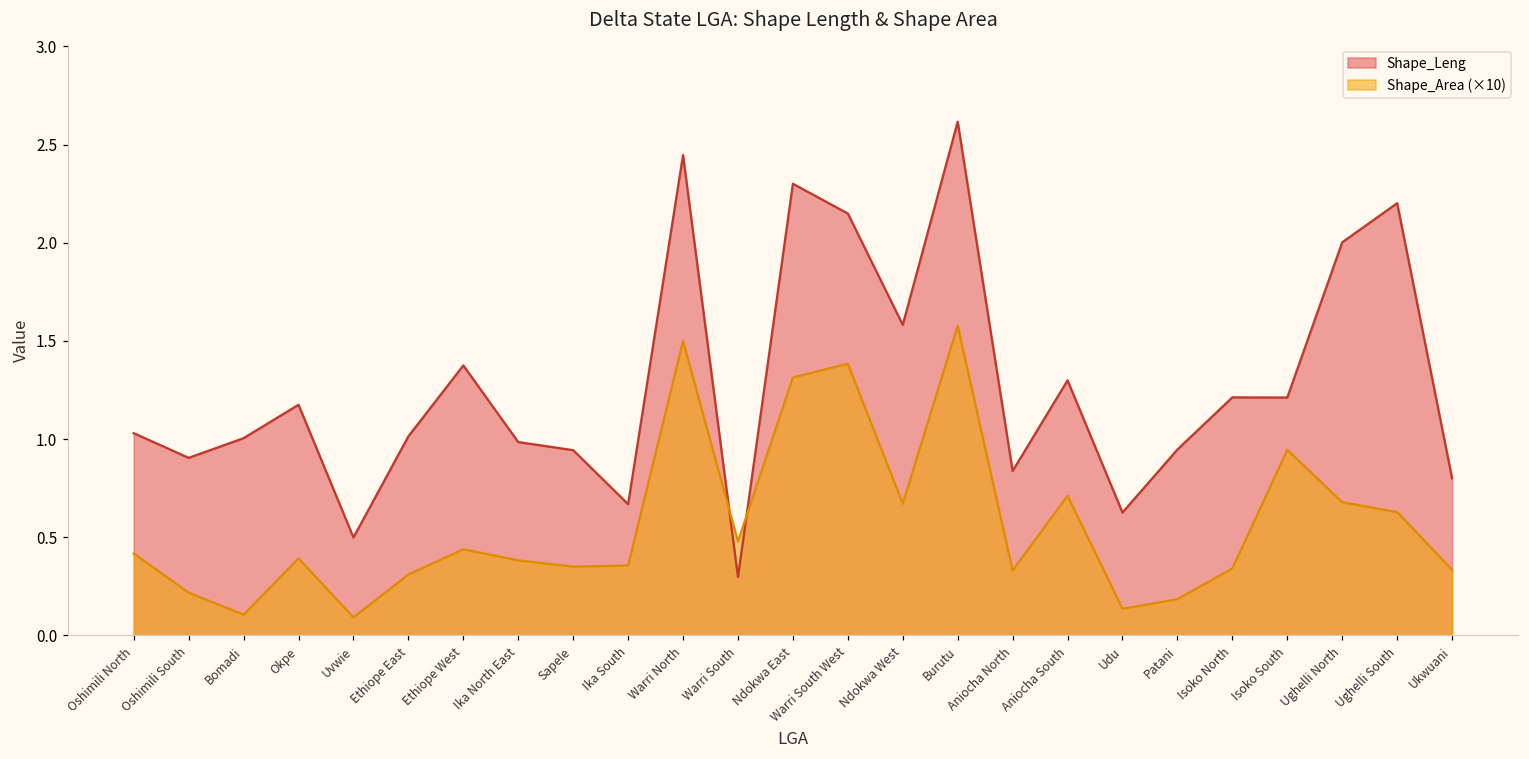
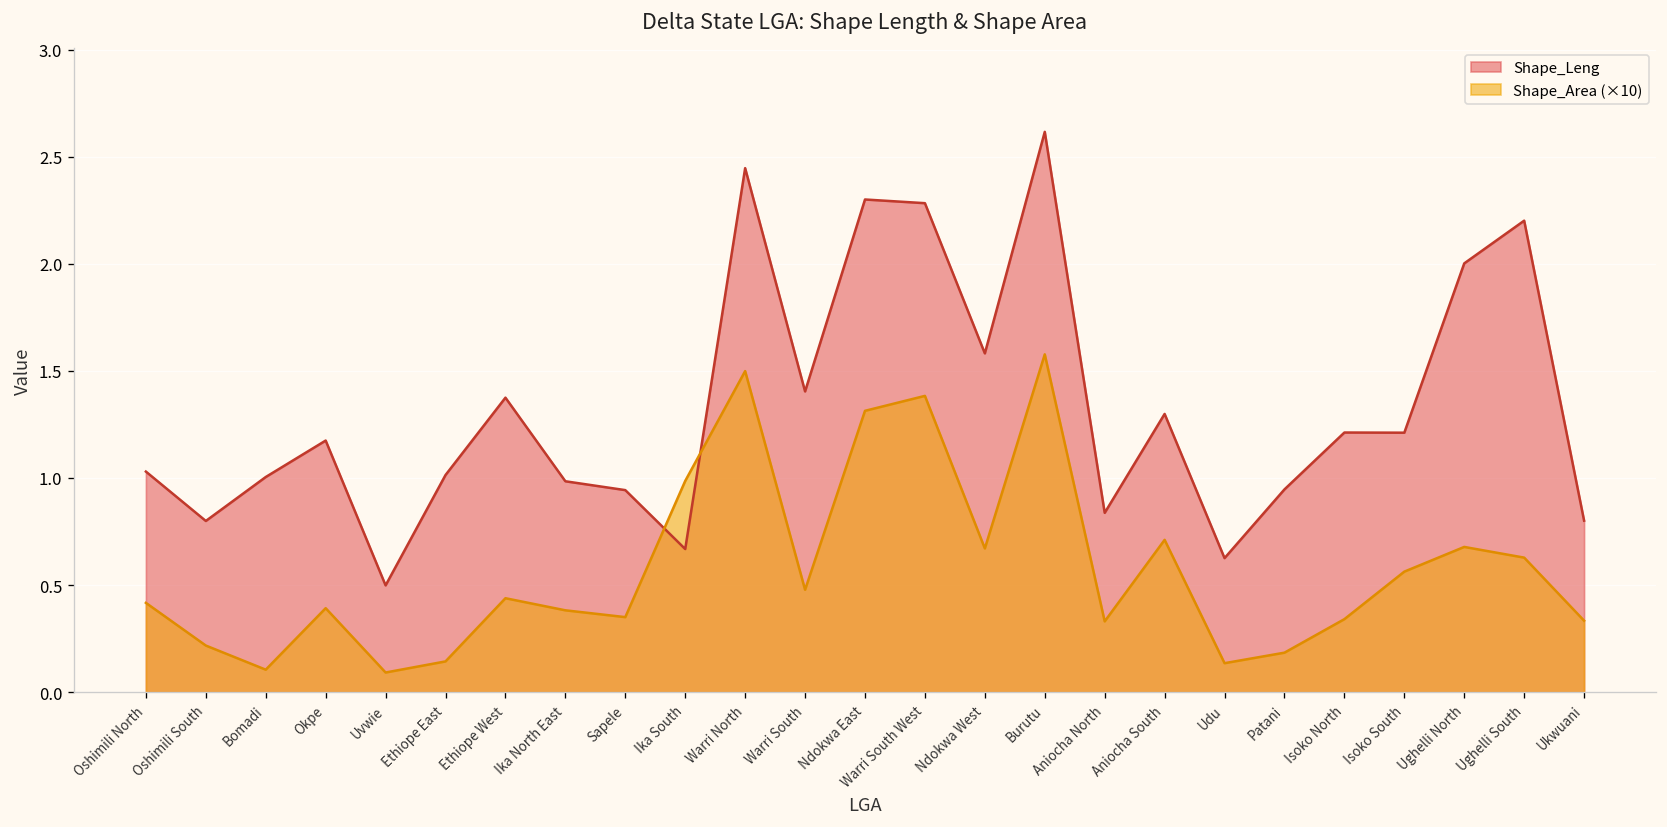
  {
    "Shape_Leng": {
      "Oshimili North": 1.03,
-     "Oshimili South": 0.90,
+     "Oshimili South": 0.80,
      "Bomadi": 1.00,
      "Okpe": 1.17,
      "Uvwie": 0.50,
      "Ethiope East": 1.01,
      "Ethiope West": 1.38,
      "Ika North East": 0.98,
      "Sapele": 0.94,
      "Ika South": 0.67,
      "Warri North": 2.45,
-     "Warri South": 0.30,
+     "Warri South": 1.40,
      "Ndokwa East": 2.30,
-     "Warri South West": 2.15,
+     "Warri South West": 2.28,
      "Ndokwa West": 1.58,
      "Burutu": 2.62,
      "Aniocha North": 0.84,
      "Aniocha South": 1.30,
      "Udu": 0.63,
      "Patani": 0.95,
      "Isoko North": 1.21,
      "Isoko South": 1.21,
      "Ughelli North": 2.00,
      "Ughelli South": 2.20,
      "Ukwuani": 0.80
    },
    "Shape_Area (×10)": {
      "Oshimili North": 0.42,
      "Oshimili South": 0.22,
      "Bomadi": 0.10,
      "Okpe": 0.39,
      "Uvwie": 0.09,
-     "Ethiope East": 0.31,
+     "Ethiope East": 0.14,
      "Ethiope West": 0.44,
      "Ika North East": 0.38,
      "Sapele": 0.35,
-     "Ika South": 0.36,
+     "Ika South": 0.99,
      "Warri North": 1.50,
      "Warri South": 0.48,
      "Ndokwa East": 1.31,
      "Warri South West": 1.38,
      "Ndokwa West": 0.67,
      "Burutu": 1.58,
      "Aniocha North": 0.33,
      "Aniocha South": 0.71,
      "Udu": 0.14,
      "Patani": 0.18,
      "Isoko North": 0.34,
-     "Isoko South": 0.94,
+     "Isoko South": 0.56,
      "Ughelli North": 0.68,
      "Ughelli South": 0.63,
      "Ukwuani": 0.33
    }
  }
